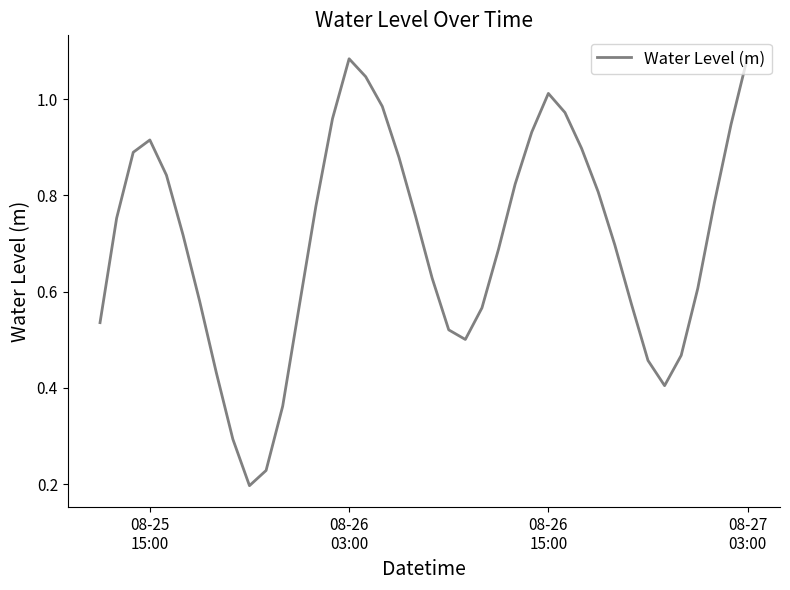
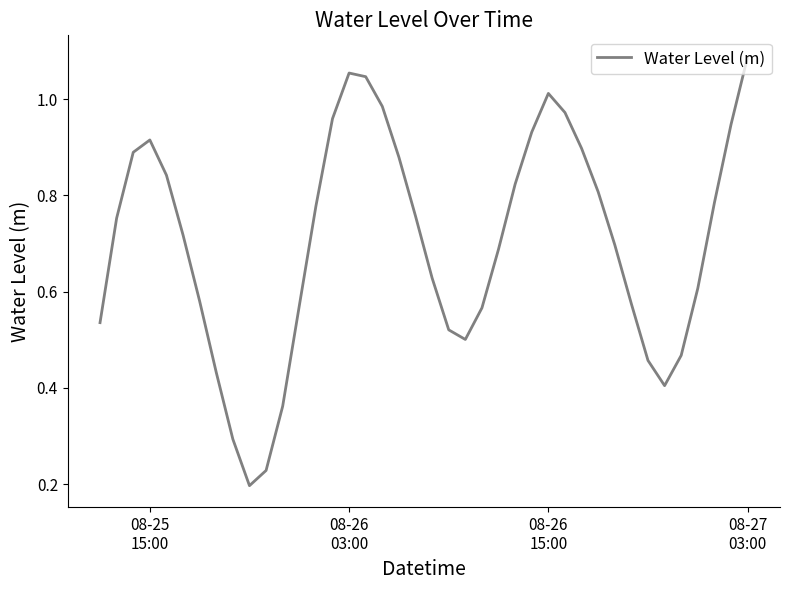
  {
    "08-25 15:00": 0.92,
-   "08-26 03:00": 1.08,
+   "08-26 03:00": 1.05,
    "08-26 15:00": 1.01
  }
